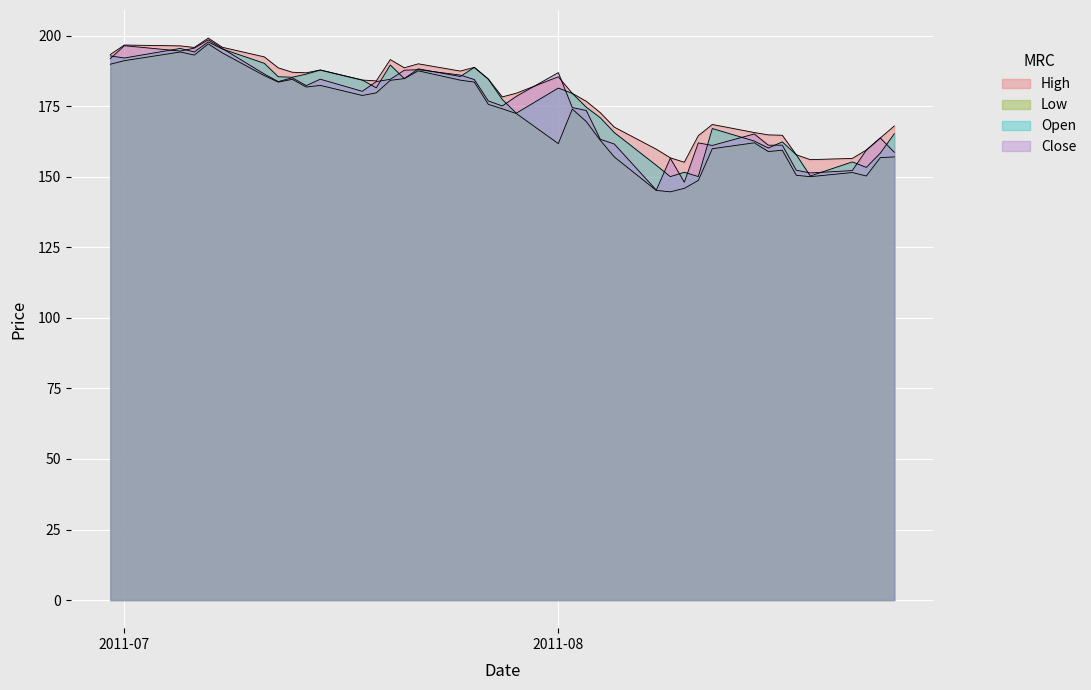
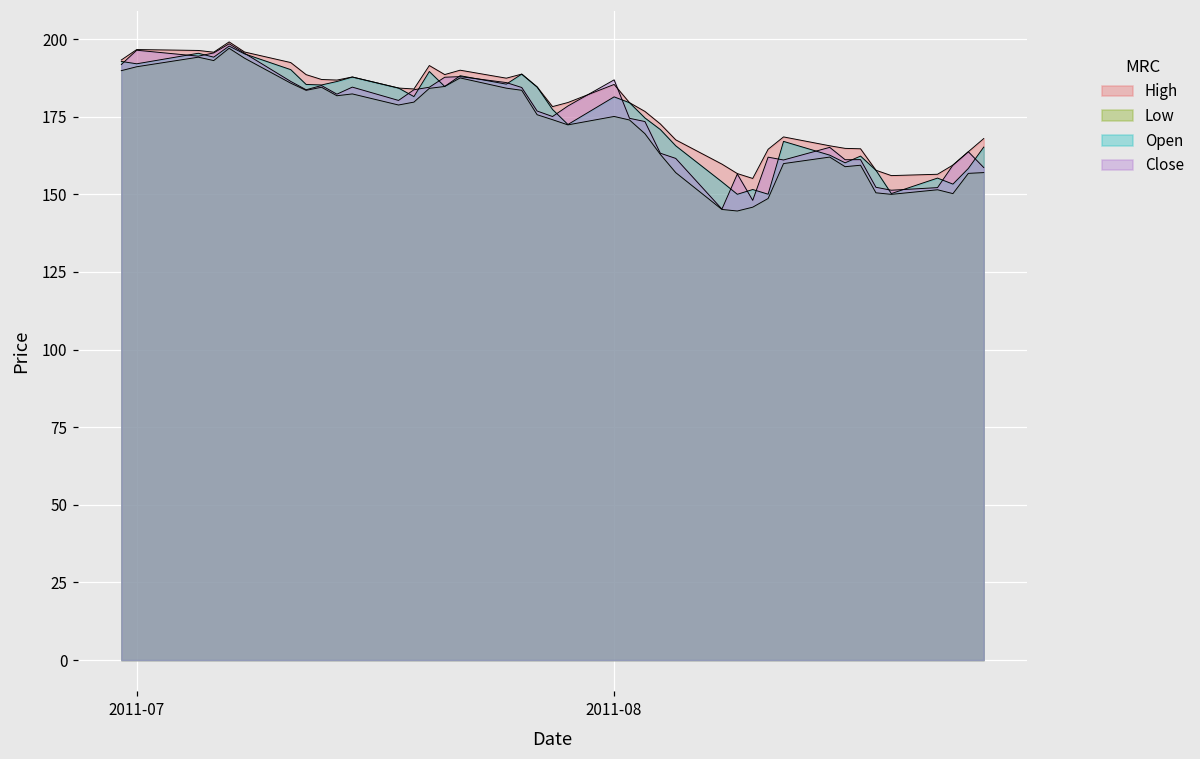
  {
    "High": {
      "2011-08": 185
    },
    "Low": {
      "2011-07": 191,
-     "2011-08": 162
+     "2011-08": 175
    },
    "Open": {
      "2011-07": 192,
      "2011-08": 181
    },
    "Close": {
      "2011-08": 187
    }
  }
